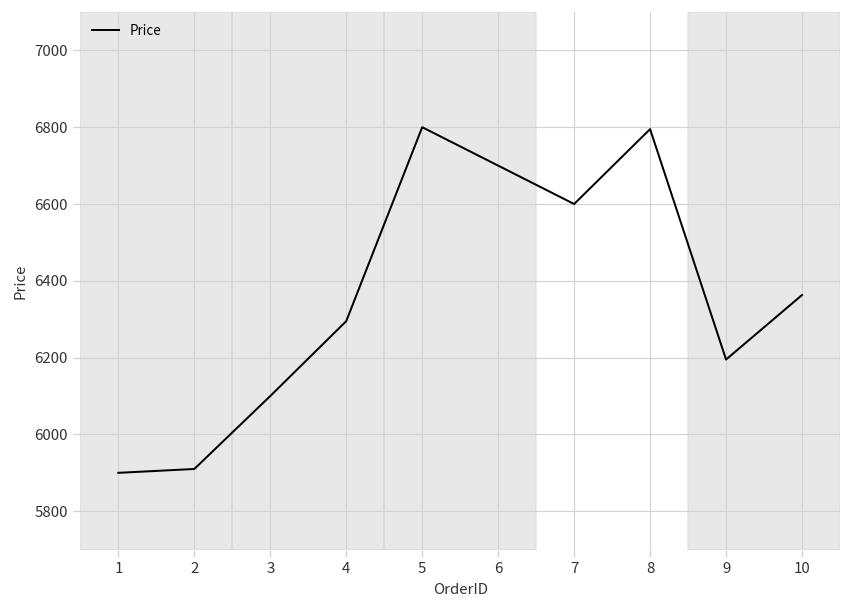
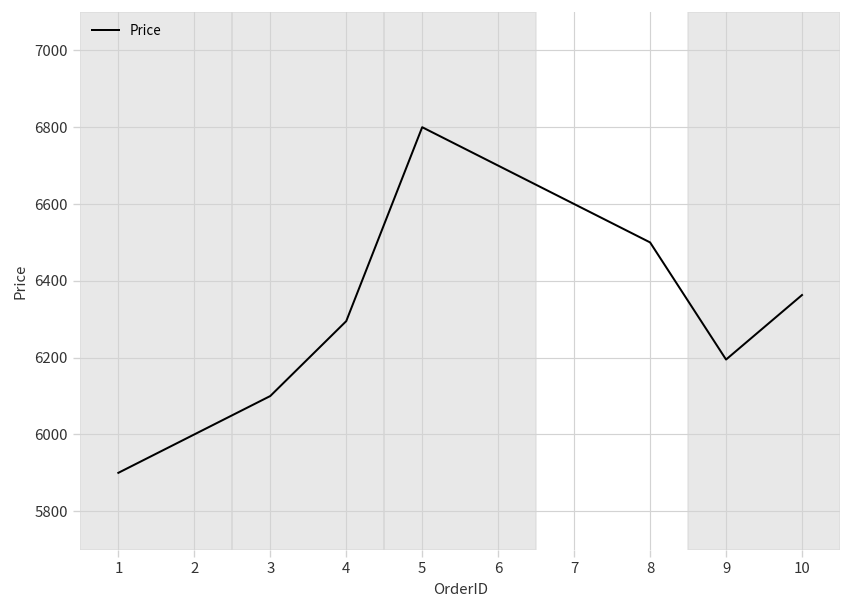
  {
    "1": 5900,
-   "2": 5910,
+   "2": 6000,
    "3": 6100,
    "4": 6300,
    "5": 6800,
    "6": 6700,
    "7": 6600,
-   "8": 6800,
+   "8": 6500,
    "9": 6200,
    "10": 6360
  }
